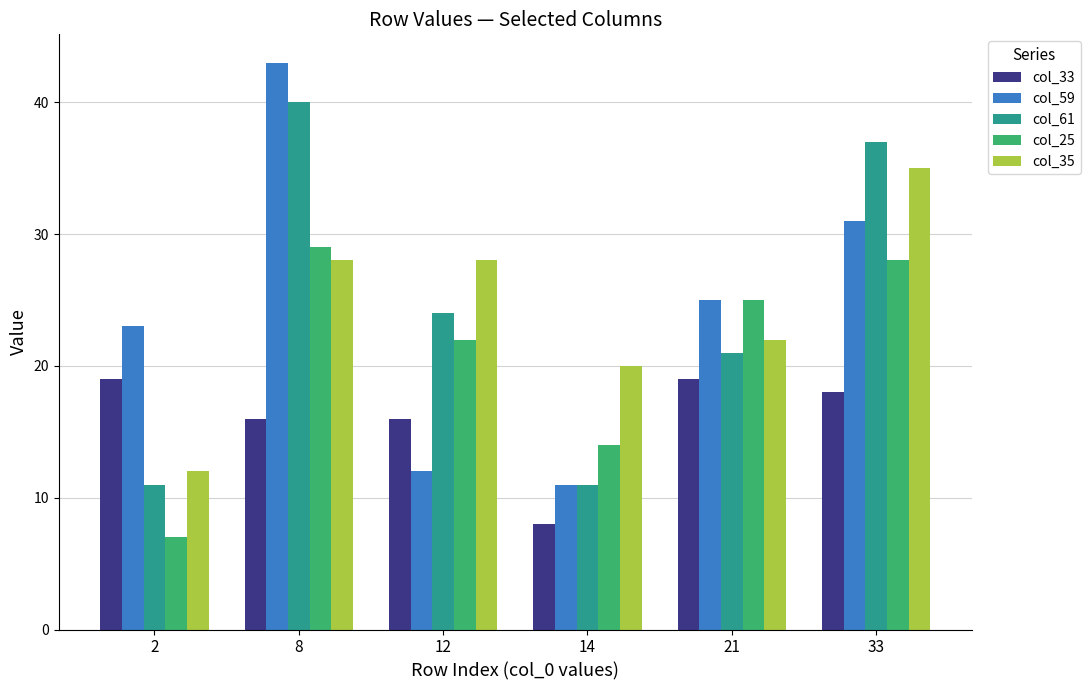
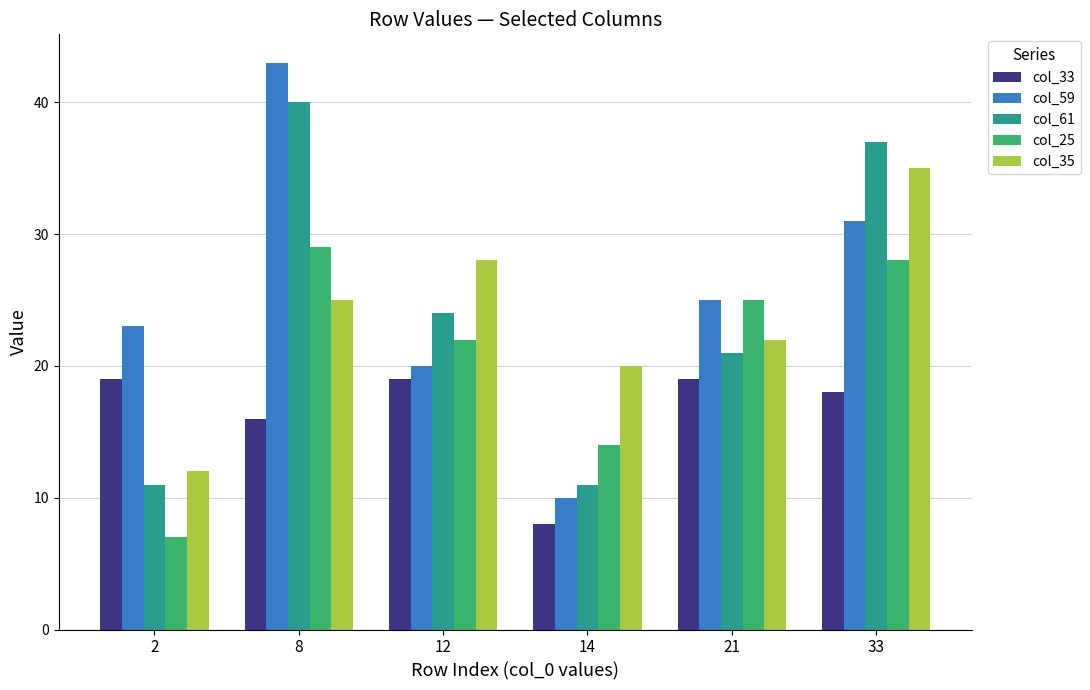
  {
    "col_33": {
      "2": 19,
      "8": 16,
-     "12": 16,
+     "12": 19,
      "14": 8,
      "21": 19,
      "33": 18
    },
    "col_59": {
      "2": 23,
      "8": 43,
-     "12": 12,
-     "14": 11,
+     "12": 20,
+     "14": 10,
      "21": 25,
      "33": 31
    },
    "col_35": {
      "2": 12,
-     "8": 28,
+     "8": 25,
      "12": 28,
      "14": 20,
      "21": 22,
      "33": 35
    }
  }
